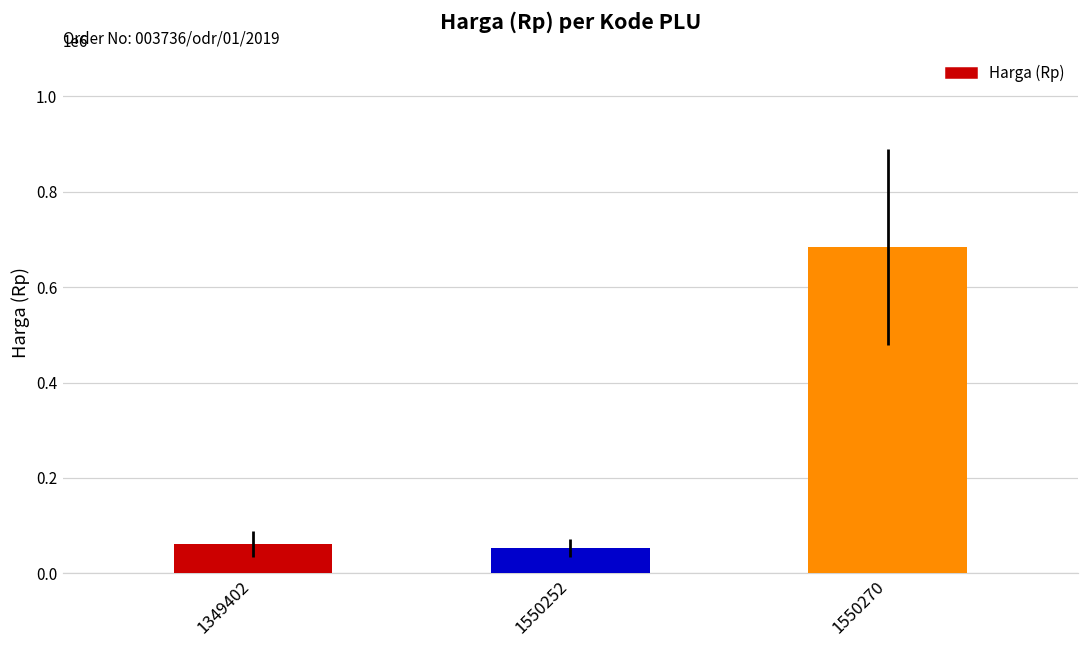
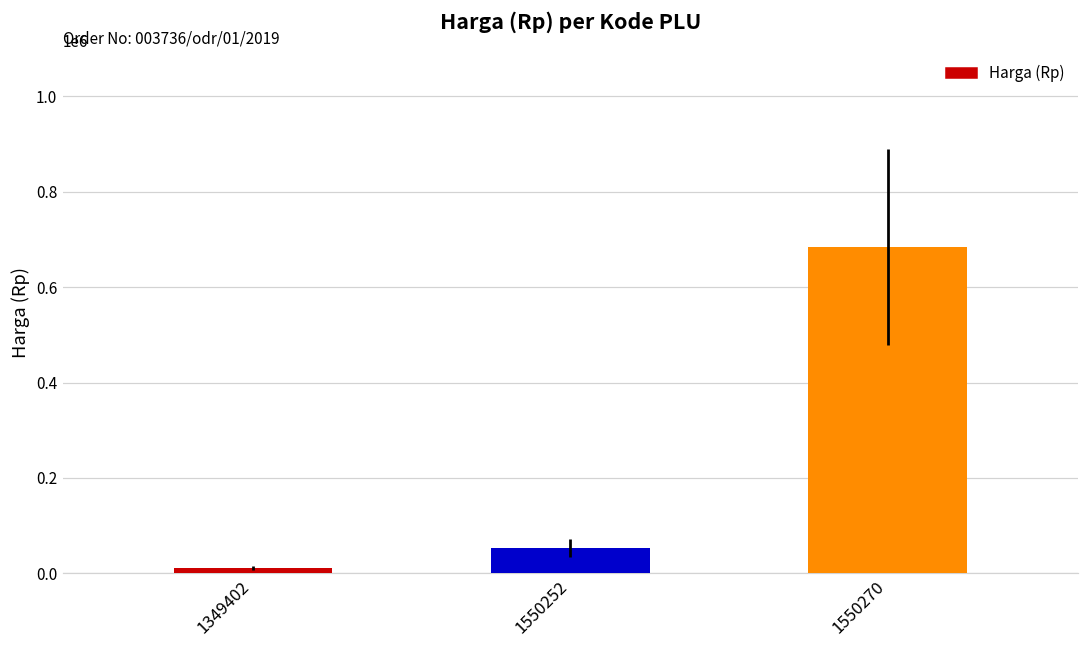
  {
-   "1349402": 60000,
+   "1349402": 10000,
    "1550252": 50000,
    "1550270": 680000
  }
